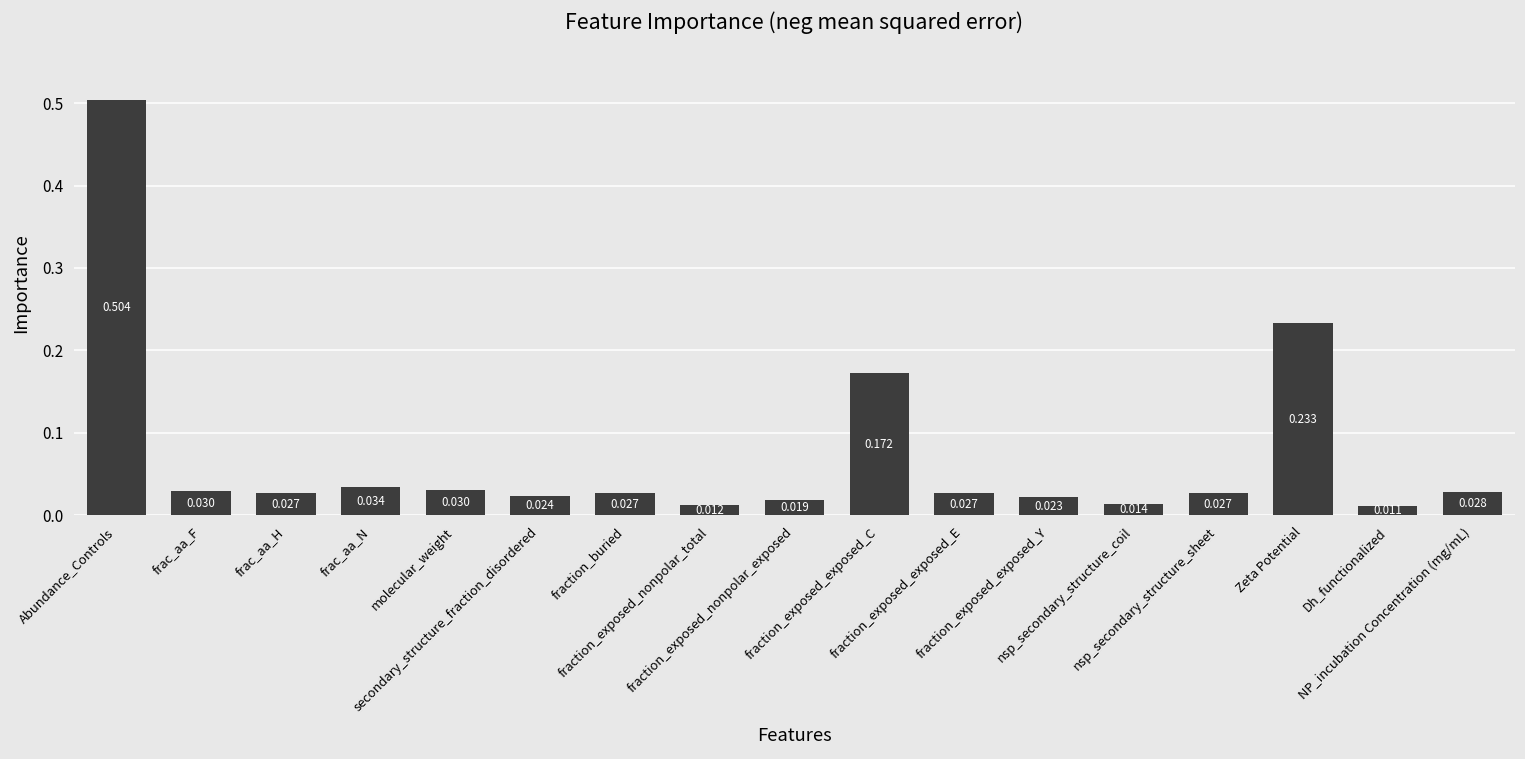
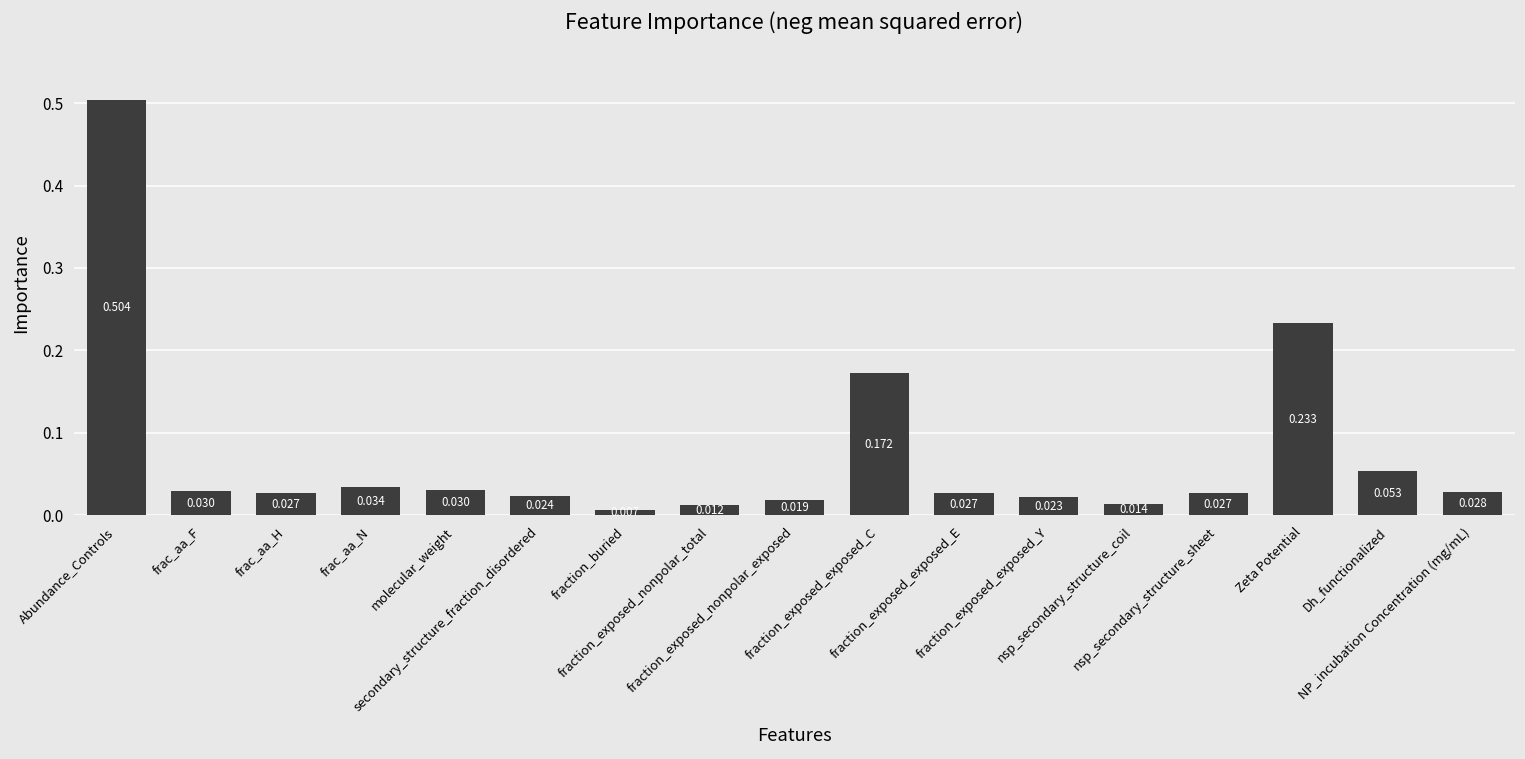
  {
    "Abundance_Controls": 0.504,
    "frac_aa_F": 0.030,
    "frac_aa_H": 0.027,
    "frac_aa_N": 0.034,
    "molecular_weight": 0.030,
    "secondary_structure_fraction_disordered": 0.024,
-   "fraction_buried": 0.027,
+   "fraction_buried": 0.007,
    "fraction_exposed_nonpolar_total": 0.012,
    "fraction_exposed_nonpolar_exposed": 0.019,
    "fraction_exposed_exposed_C": 0.172,
    "fraction_exposed_exposed_E": 0.027,
    "fraction_exposed_exposed_Y": 0.023,
    "nsp_secondary_structure_coil": 0.014,
    "nsp_secondary_structure_sheet": 0.027,
    "Zeta Potential": 0.233,
-   "Dh_functionalized": 0.011,
+   "Dh_functionalized": 0.053,
    "NP_incubation Concentration (mg/mL)": 0.028
  }
